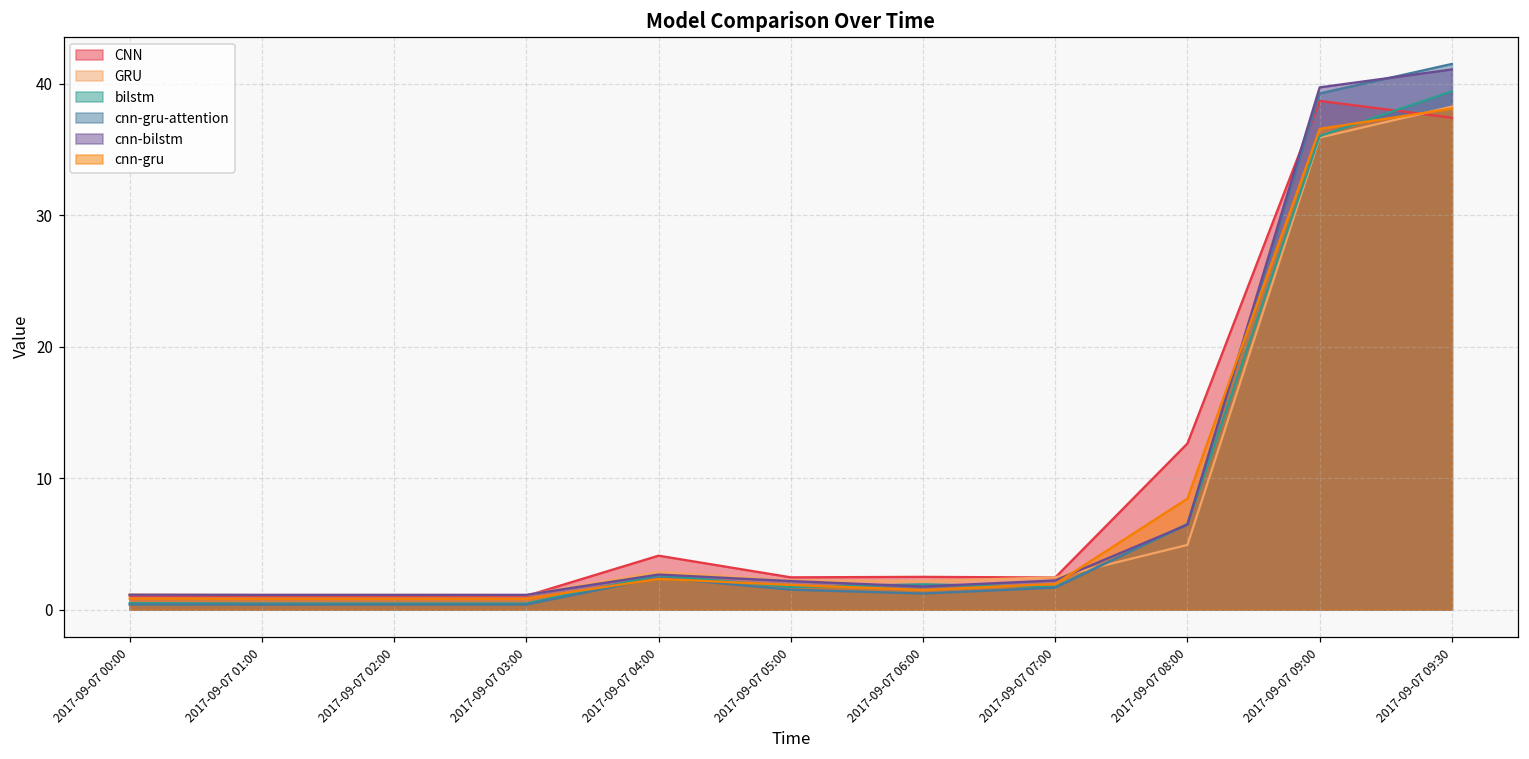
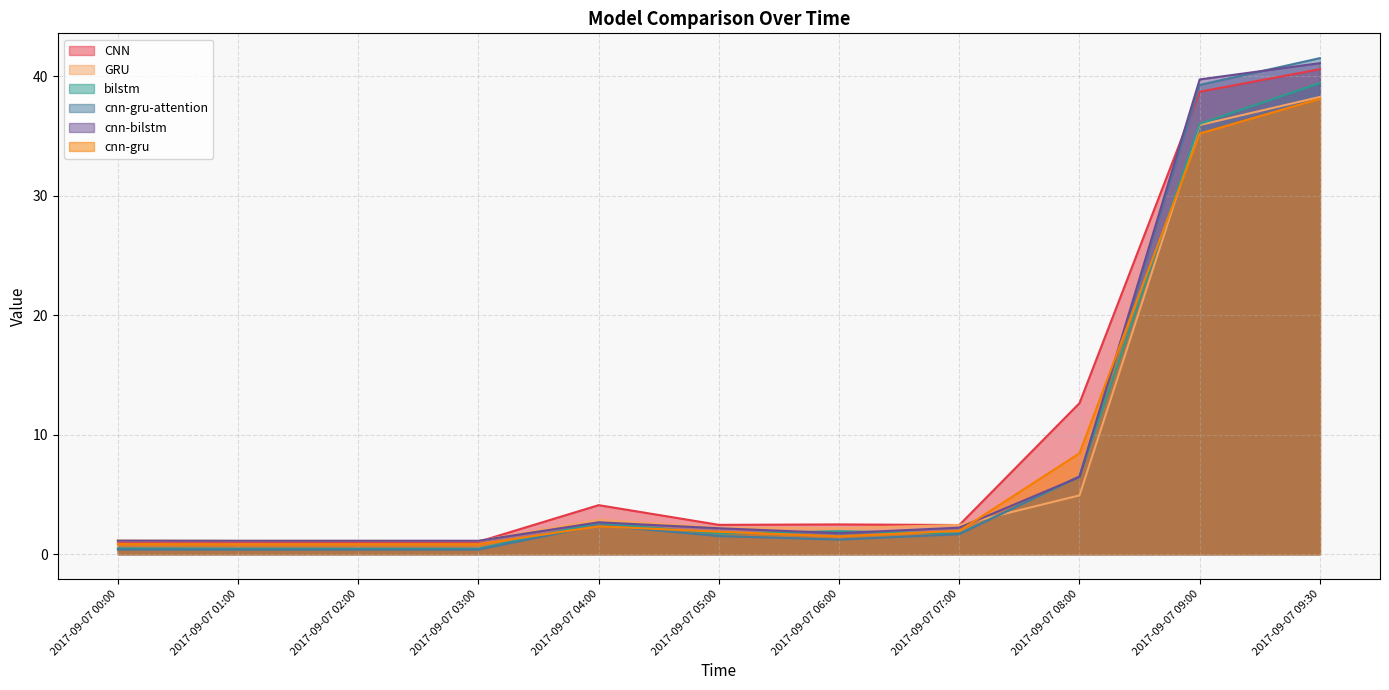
  {
    "CNN": {
      "2017-09-07 04:00": 4.1,
      "2017-09-07 05:00": 2.5,
      "2017-09-07 06:00": 2.5,
      "2017-09-07 08:00": 12.6,
      "2017-09-07 09:00": 38.7,
-     "2017-09-07 09:30": 37.4
+     "2017-09-07 09:30": 40.6
    },
    "GRU": {
      "2017-09-07 06:00": 2.2,
      "2017-09-07 08:00": 4.9
    },
    "cnn-gru": {
      "2017-09-07 00:00": 0.8,
      "2017-09-07 06:00": 1.5,
      "2017-09-07 07:00": 1.9,
      "2017-09-07 08:00": 8.4,
-     "2017-09-07 09:00": 36.6
+     "2017-09-07 09:00": 35.2
    }
  }
